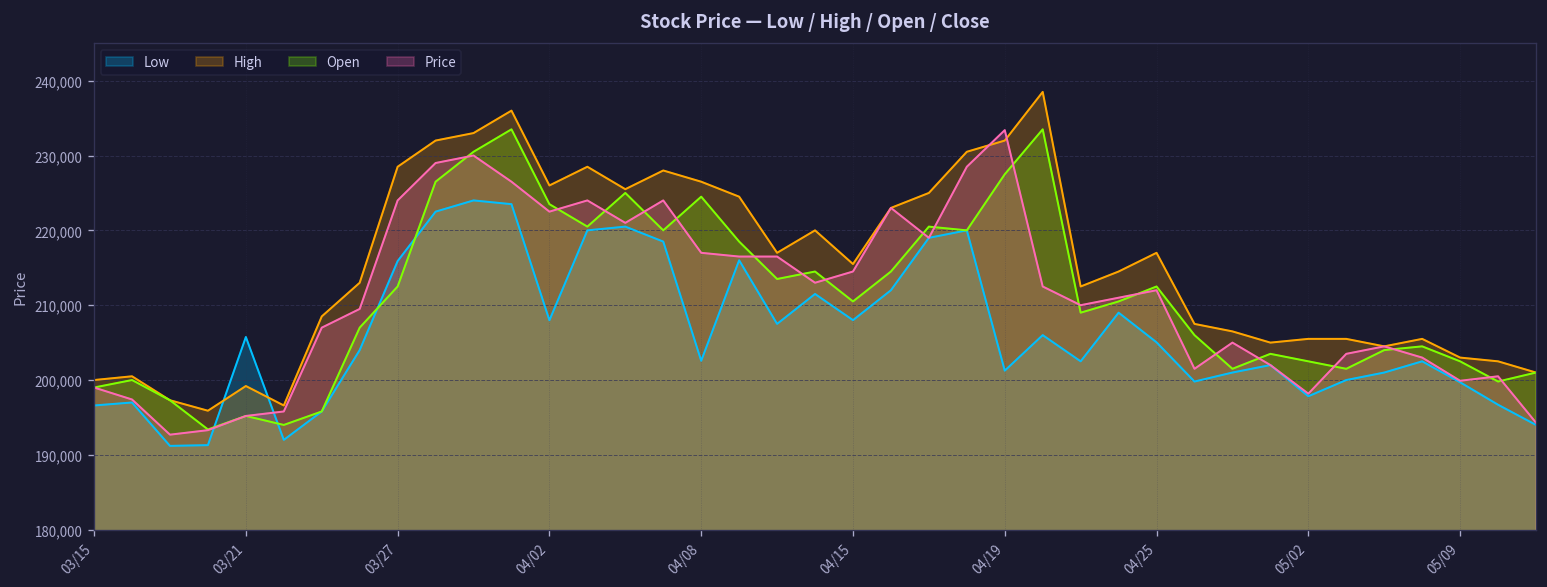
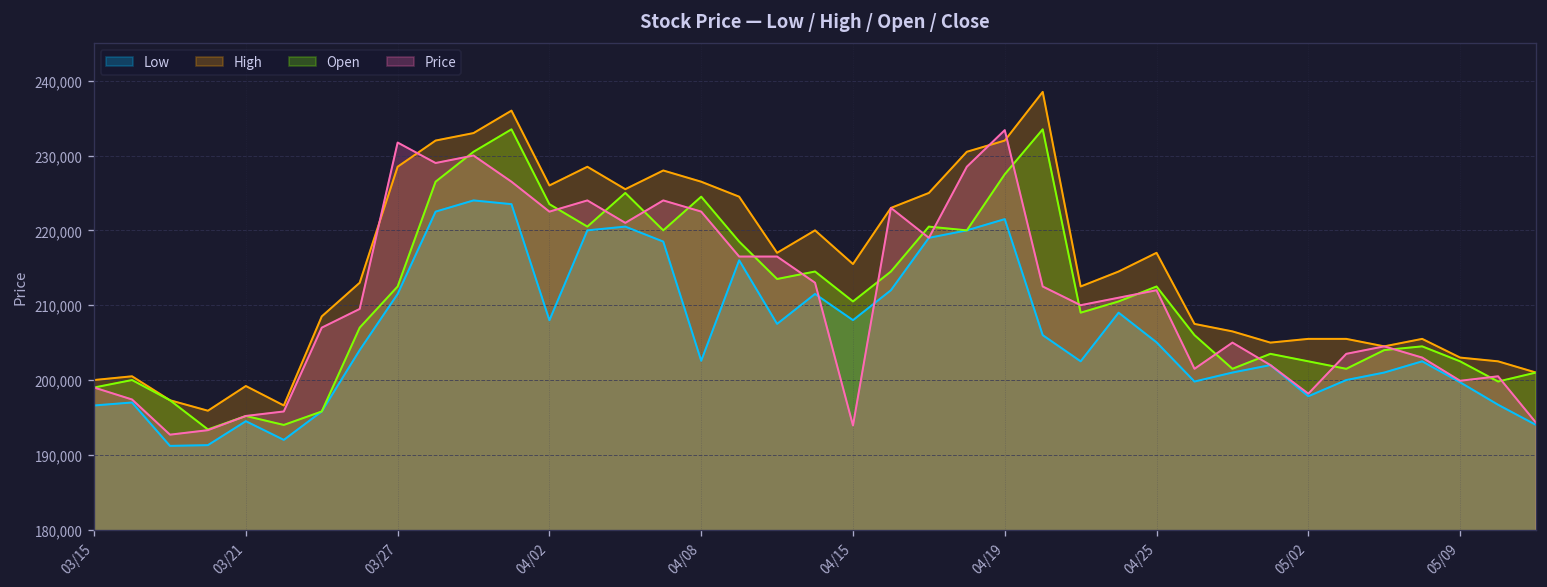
  {
    "Low": {
      "03/15": "197,000",
-     "03/21": "206,000",
-     "03/27": "216,000",
+     "03/21": "195,000",
+     "03/27": "212,000",
      "04/02": "208,000",
      "04/08": "203,000",
      "04/15": "208,000",
-     "04/19": "201,000",
+     "04/19": "222,000",
      "04/25": "205,000"
    },
    "Price": {
-     "03/27": "224,000",
+     "03/27": "232,000",
      "04/02": "223,000",
-     "04/08": "217,000",
-     "04/15": "215,000",
+     "04/08": "223,000",
+     "04/15": "194,000",
      "04/19": "233,000",
      "04/25": "212,000"
    }
  }
